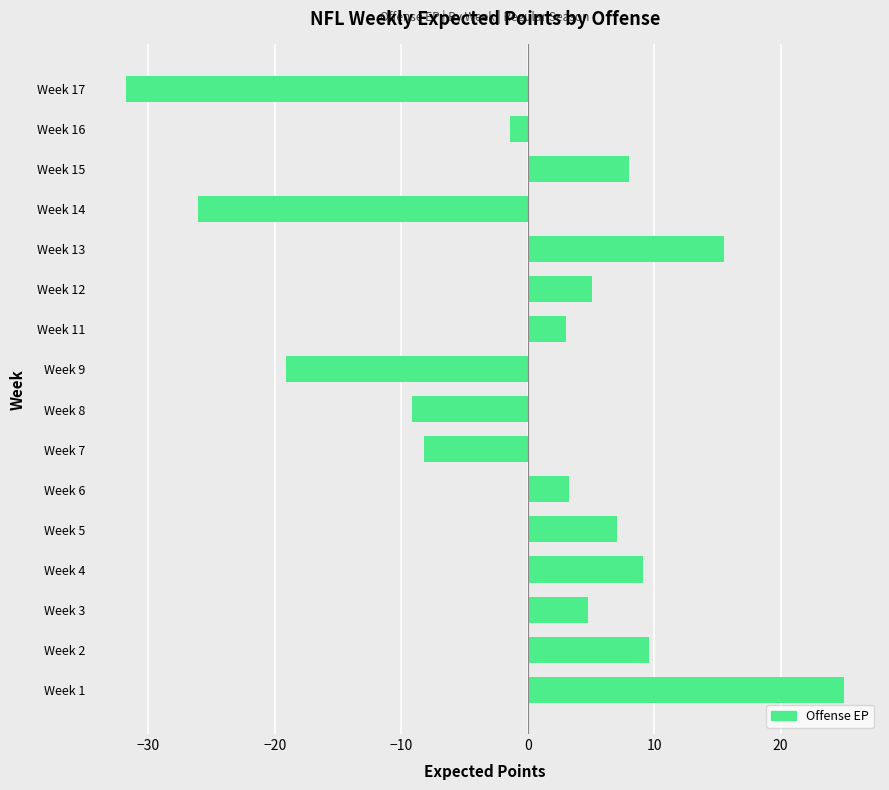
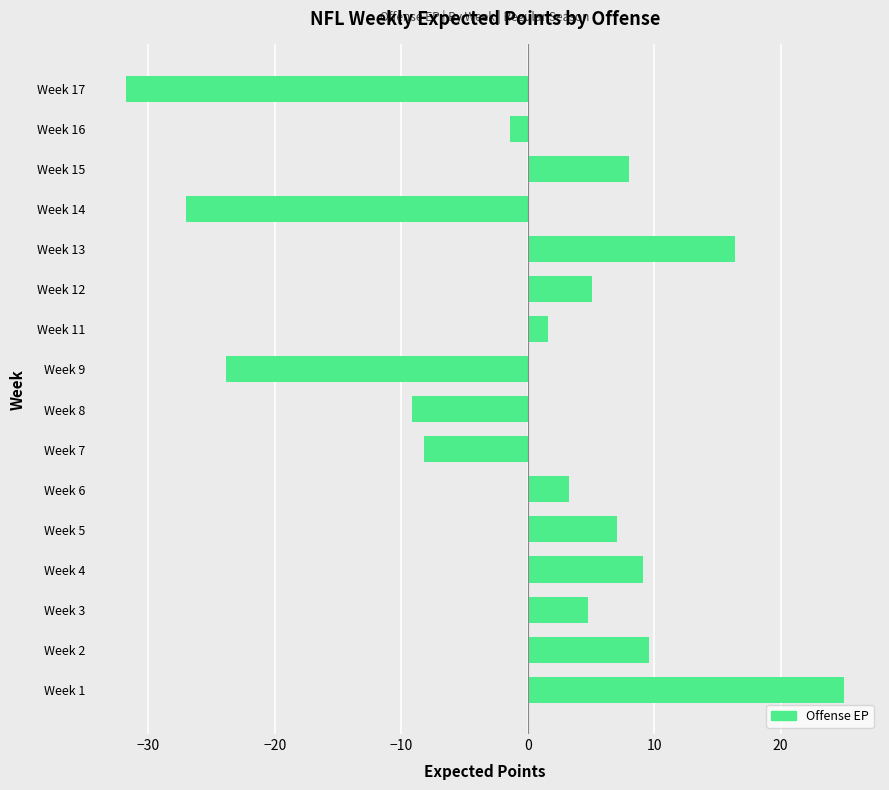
  {
    "Week 17": -31.8,
    "Week 16": -1.4,
    "Week 15": 8.0,
-   "Week 14": -26.1,
-   "Week 13": 15.5,
+   "Week 14": -27.0,
+   "Week 13": 16.4,
    "Week 12": 5.1,
-   "Week 11": 3.0,
-   "Week 9": -19.2,
+   "Week 11": 1.6,
+   "Week 9": -23.9,
    "Week 8": -9.2,
    "Week 7": -8.2,
    "Week 6": 3.3,
    "Week 5": 7.0,
    "Week 4": 9.1,
    "Week 3": 4.8,
    "Week 2": 9.6,
    "Week 1": 25.0
  }
